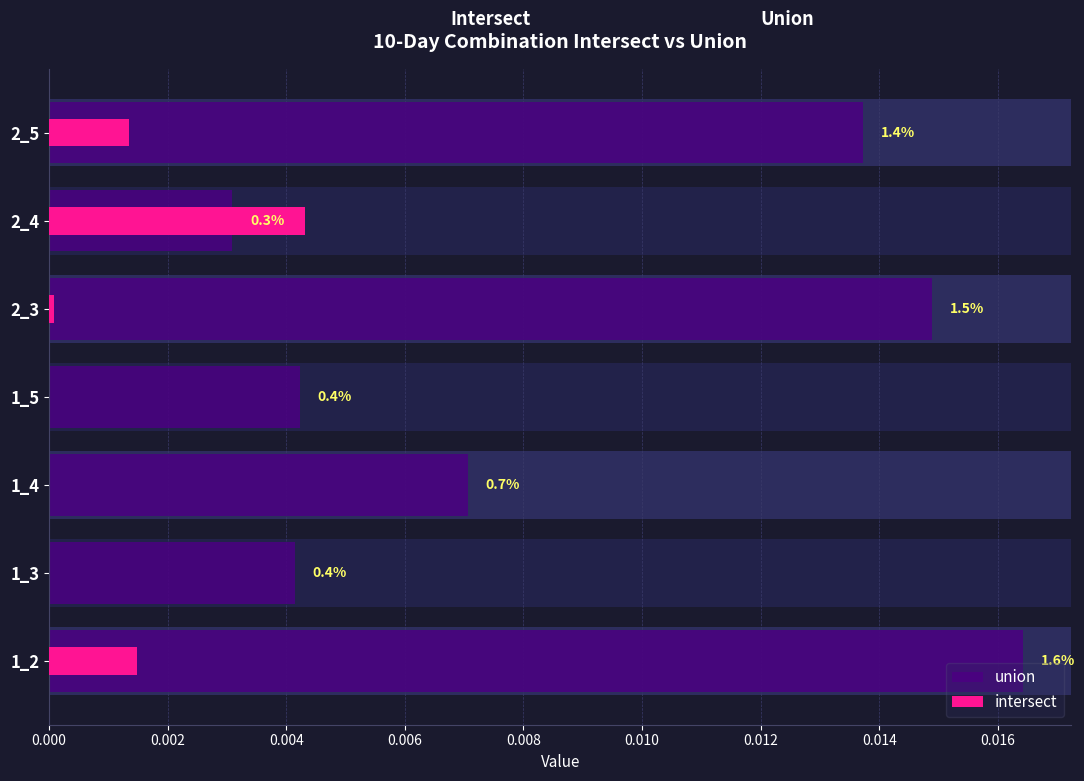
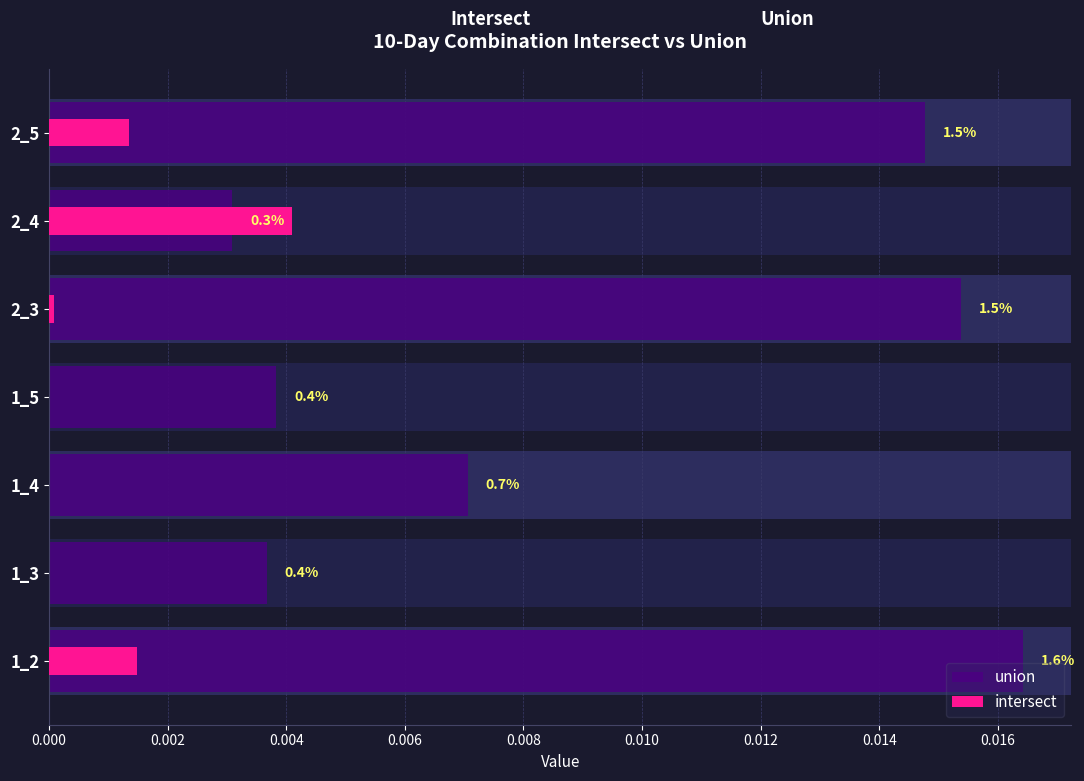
  {
    "union": {
-     "2_5": "1.4%",
-     "2_3": "0.0149",
-     "1_5": "0.0042",
-     "1_3": "0.0041"
+     "2_5": "1.5%",
+     "2_3": "0.0154",
+     "1_5": "0.0038",
+     "1_3": "0.0037"
    },
    "intersect": {
-     "2_4": "0.0043",
+     "2_4": "0.0041",
      "1_5": "0.0000",
      "1_4": "0.0000",
      "1_3": "0.0000"
    }
  }
